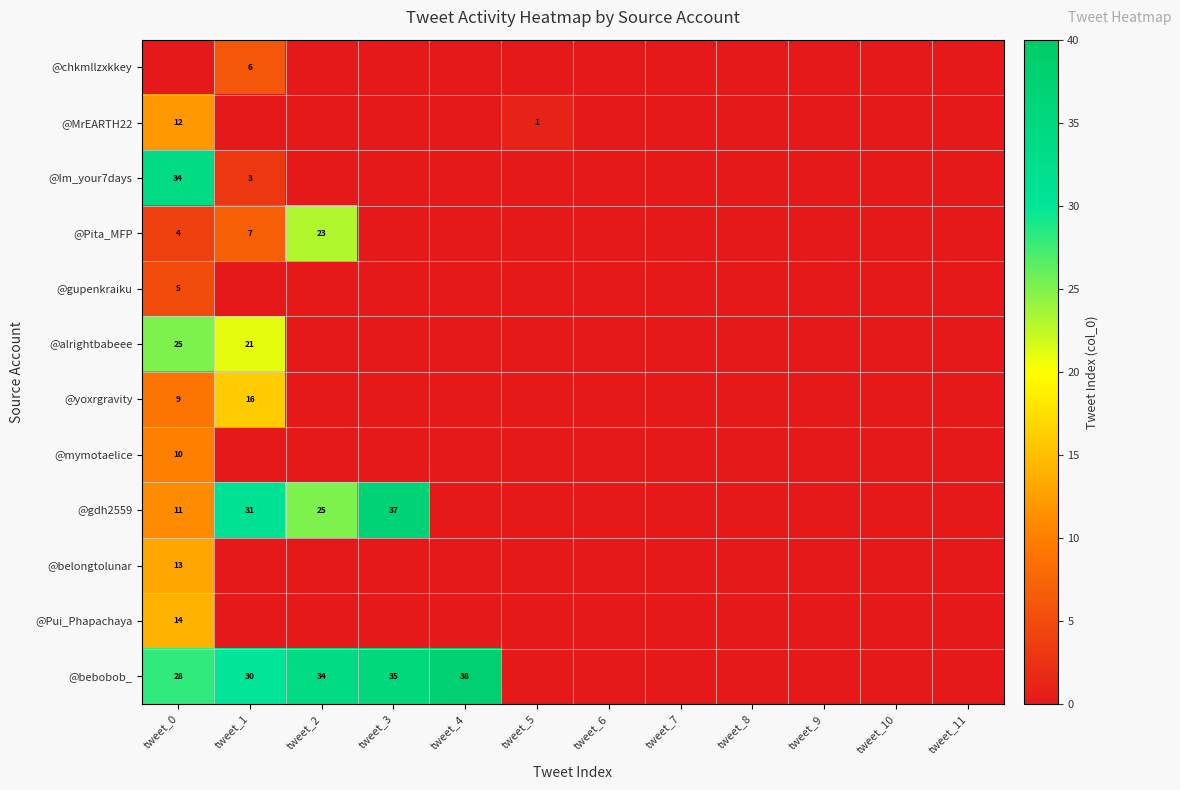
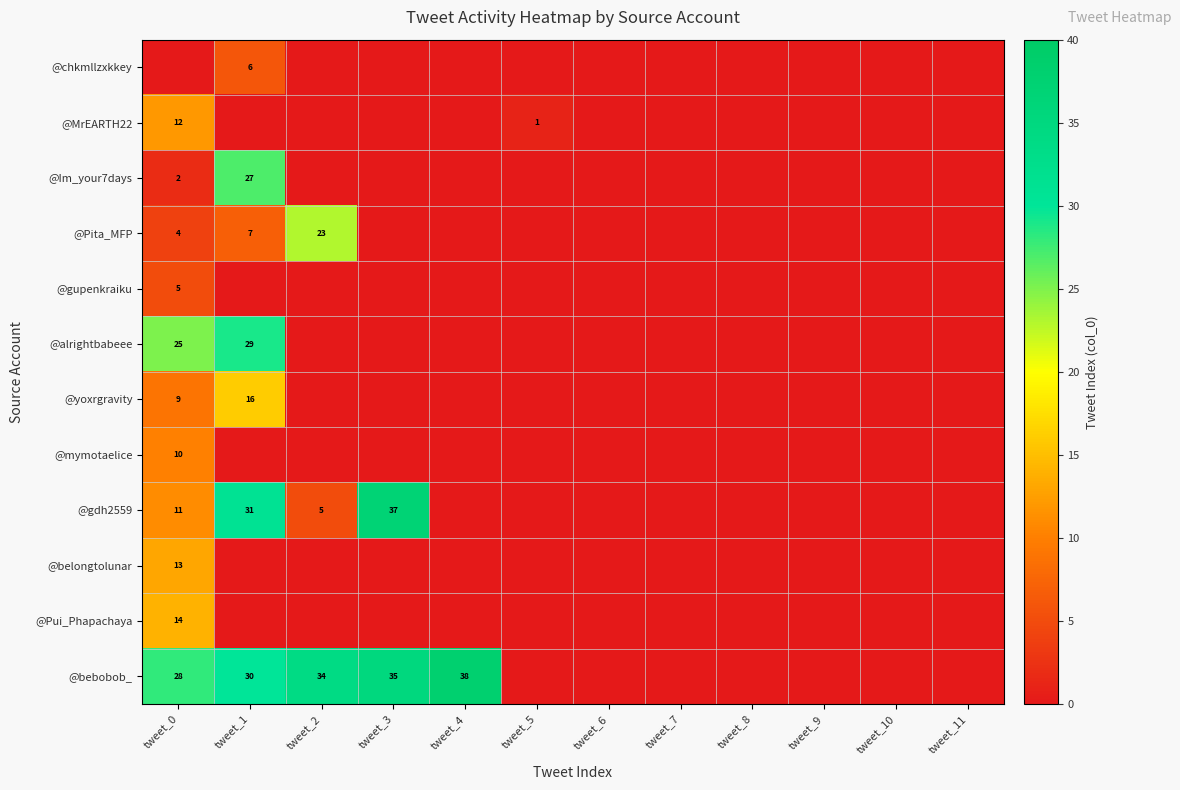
  {
    "@chkmllzxkkey": {
      "tweet_1": 6
    },
    "@MrEARTH22": {
      "tweet_0": 12,
      "tweet_5": 1
    },
    "@Im_your7days": {
-     "tweet_0": 34,
-     "tweet_1": 3
+     "tweet_0": 2,
+     "tweet_1": 27
    },
    "@Pita_MFP": {
      "tweet_0": 4,
      "tweet_1": 7,
      "tweet_2": 23
    },
    "@gupenkraiku": {
      "tweet_0": 5
    },
    "@alrightbabeee": {
      "tweet_0": 25,
-     "tweet_1": 21
+     "tweet_1": 29
    },
    "@yoxrgravity": {
      "tweet_0": 9,
      "tweet_1": 16
    },
    "@mymotaelice": {
      "tweet_0": 10
    },
    "@gdh2559": {
      "tweet_0": 11,
      "tweet_1": 31,
-     "tweet_2": 25,
+     "tweet_2": 5,
      "tweet_3": 37
    },
    "@belongtolunar": {
      "tweet_0": 13
    },
    "@Pui_Phapachaya": {
      "tweet_0": 14
    },
    "@bebobob_": {
      "tweet_0": 28,
      "tweet_1": 30,
      "tweet_2": 34,
      "tweet_3": 35,
      "tweet_4": 38
    }
  }
